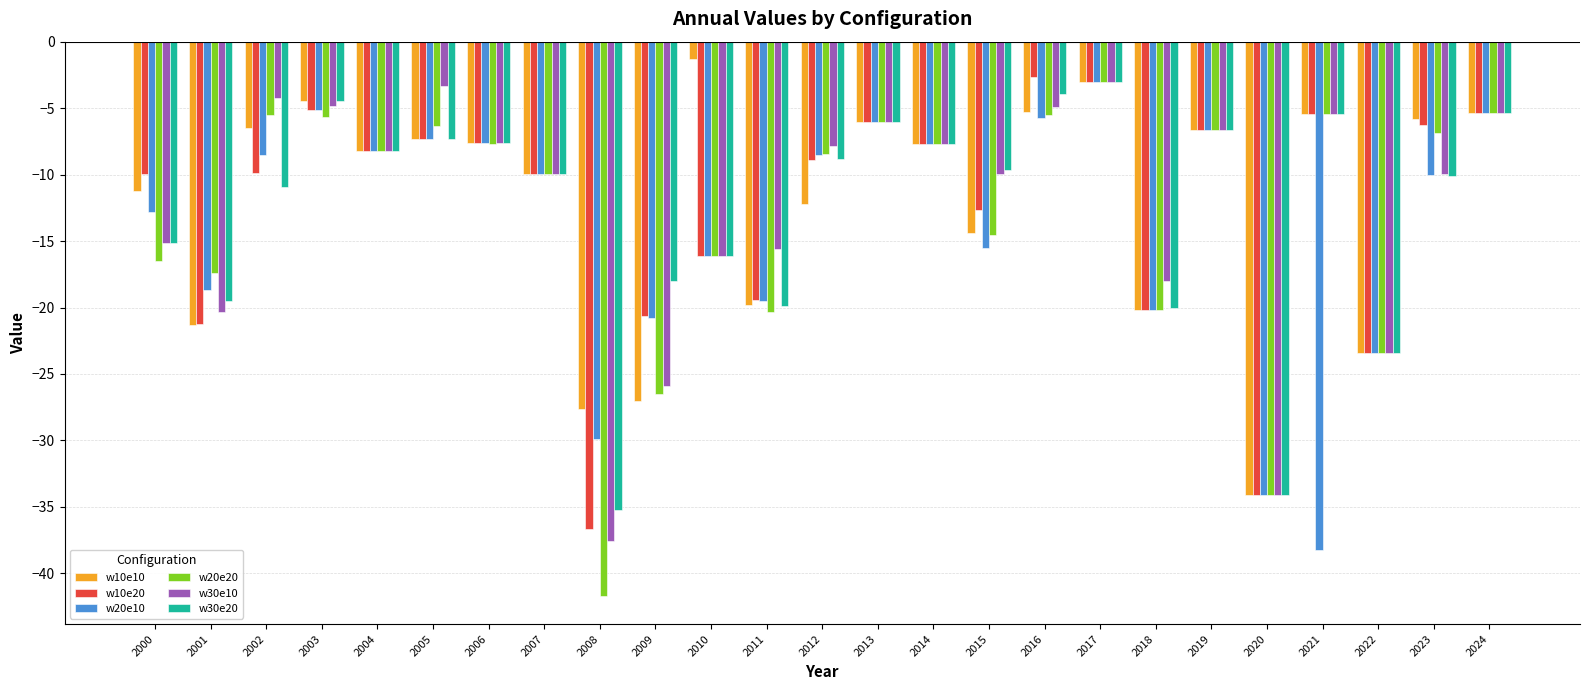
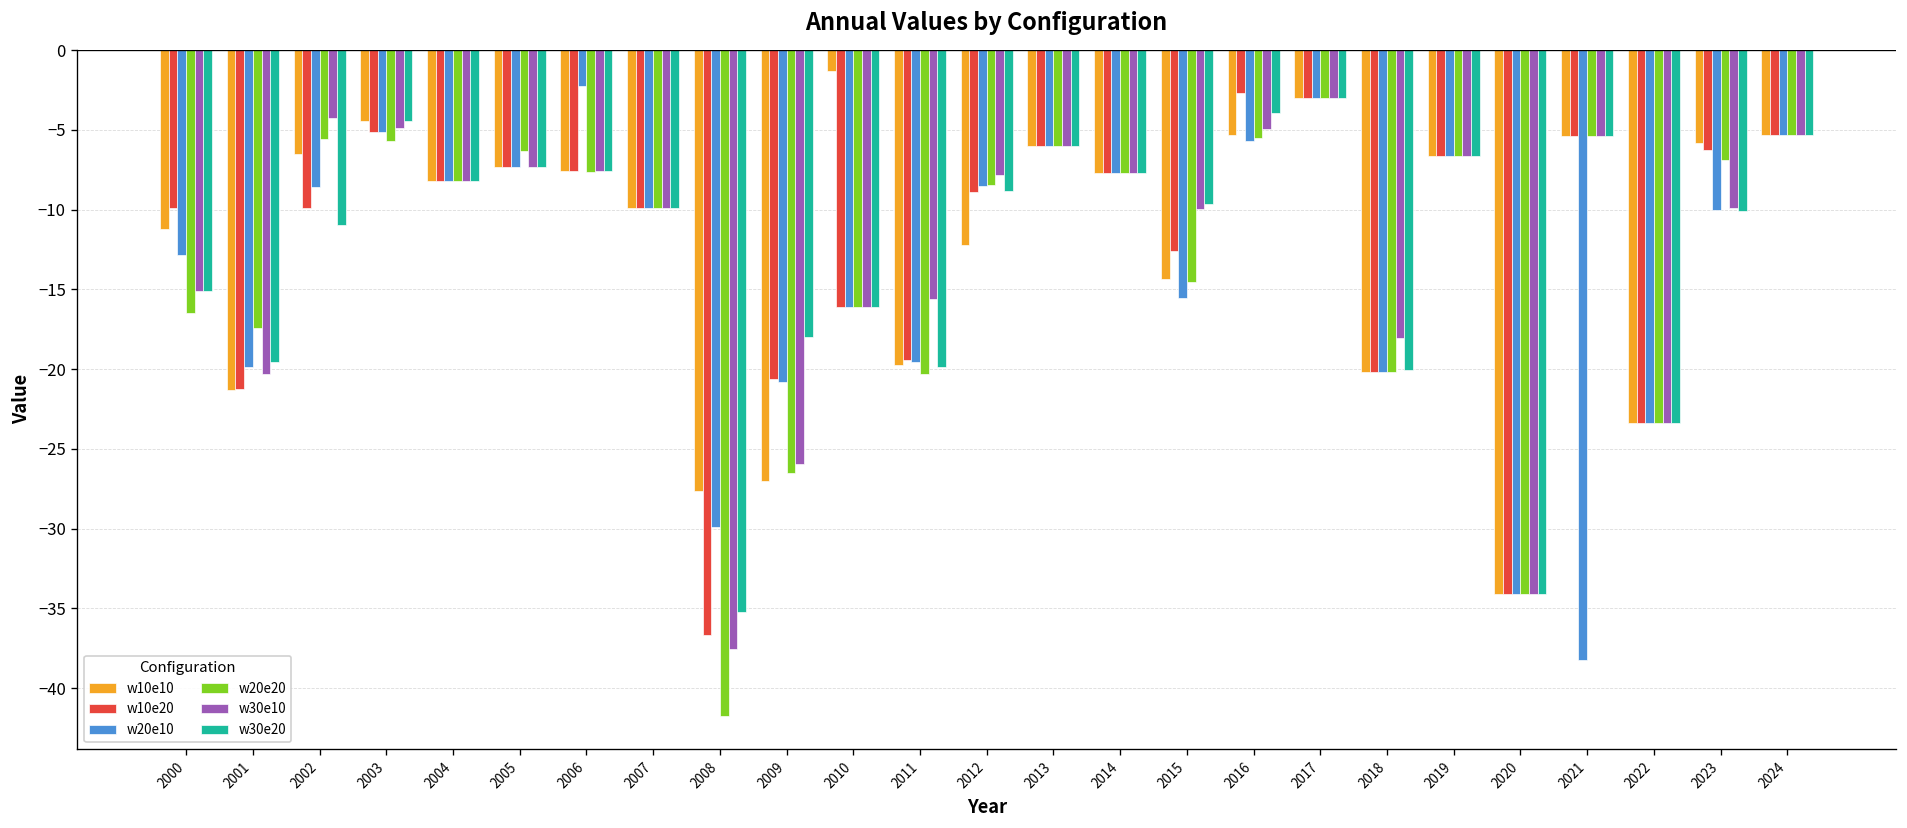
  {
    "w10e10": {
      "2000": -11.2,
      "2001": -21.3,
      "2002": -6.5,
      "2003": -4.5,
      "2004": -8.2,
      "2005": -7.3,
      "2006": -7.6,
      "2007": -9.9,
      "2008": -27.6,
      "2009": -27.0,
      "2010": -1.3,
      "2011": -19.8,
      "2012": -12.2,
      "2013": -6.1,
      "2014": -7.7,
      "2015": -14.4,
      "2016": -5.3,
      "2017": -3.0,
      "2018": -20.2,
      "2019": -6.6,
      "2020": -34.1,
      "2021": -5.4,
      "2022": -23.4,
      "2023": -5.8,
      "2024": -5.4
    },
    "w10e20": {
      "2000": -9.9,
      "2001": -21.3,
      "2002": -9.9,
      "2003": -5.2,
      "2004": -8.2,
      "2005": -7.3,
      "2006": -7.6,
      "2007": -9.9,
      "2008": -36.7,
      "2009": -20.6,
      "2010": -16.1,
      "2011": -19.4,
      "2012": -8.9,
      "2013": -6.1,
      "2014": -7.7,
      "2015": -12.6,
      "2016": -2.7,
      "2017": -3.0,
      "2018": -20.2,
      "2019": -6.6,
      "2020": -34.1,
      "2021": -5.4,
      "2022": -23.4,
      "2023": -6.3,
      "2024": -5.4
    },
    "w20e10": {
      "2000": -12.8,
-     "2001": -18.7,
+     "2001": -19.9,
      "2002": -8.6,
      "2003": -5.2,
      "2004": -8.2,
      "2005": -7.3,
-     "2006": -7.6,
+     "2006": -2.2,
      "2007": -9.9,
      "2008": -29.9,
      "2009": -20.8,
      "2010": -16.1,
      "2011": -19.5,
      "2012": -8.5,
      "2013": -6.1,
      "2014": -7.7,
      "2015": -15.5,
      "2016": -5.7,
      "2017": -3.0,
      "2018": -20.2,
      "2019": -6.6,
      "2020": -34.1,
      "2021": -38.2,
      "2022": -23.4,
      "2023": -10.0,
      "2024": -5.4
    },
    "w20e20": {
      "2000": -16.5,
      "2001": -17.4,
      "2002": -5.6,
      "2003": -5.7,
      "2004": -8.2,
      "2005": -6.4,
      "2006": -7.7,
      "2007": -9.9,
      "2008": -41.7,
      "2009": -26.5,
      "2010": -16.1,
      "2011": -20.3,
      "2012": -8.5,
      "2013": -6.1,
      "2014": -7.7,
      "2015": -14.6,
      "2016": -5.5,
      "2017": -3.0,
      "2018": -20.2,
      "2019": -6.6,
      "2020": -34.1,
      "2021": -5.4,
      "2022": -23.4,
      "2023": -6.9,
      "2024": -5.4
    },
    "w30e10": {
      "2000": -15.1,
      "2001": -20.3,
      "2002": -4.3,
      "2003": -4.9,
      "2004": -8.2,
-     "2005": -3.3,
+     "2005": -7.3,
      "2006": -7.6,
      "2007": -9.9,
      "2008": -37.6,
      "2009": -25.9,
      "2010": -16.1,
      "2011": -15.6,
      "2012": -7.8,
      "2013": -6.1,
      "2014": -7.7,
      "2015": -9.9,
      "2016": -4.9,
      "2017": -3.0,
      "2018": -18.0,
      "2019": -6.6,
      "2020": -34.1,
      "2021": -5.4,
      "2022": -23.4,
      "2023": -9.9,
      "2024": -5.4
    },
    "w30e20": {
      "2000": -15.1,
      "2001": -19.5,
      "2002": -11.0,
      "2003": -4.5,
      "2004": -8.2,
      "2005": -7.3,
      "2006": -7.6,
      "2007": -9.9,
      "2008": -35.3,
      "2009": -18.0,
      "2010": -16.1,
      "2011": -19.9,
      "2012": -8.9,
      "2013": -6.1,
      "2014": -7.7,
      "2015": -9.7,
      "2016": -3.9,
      "2017": -3.0,
      "2018": -20.1,
      "2019": -6.6,
      "2020": -34.1,
      "2021": -5.4,
      "2022": -23.4,
      "2023": -10.1,
      "2024": -5.4
    }
  }
